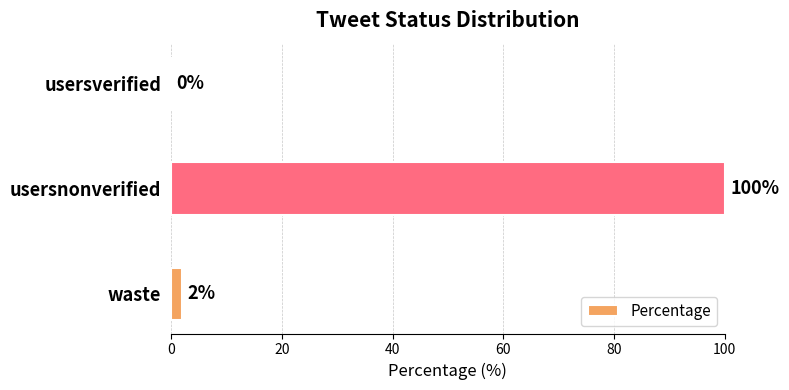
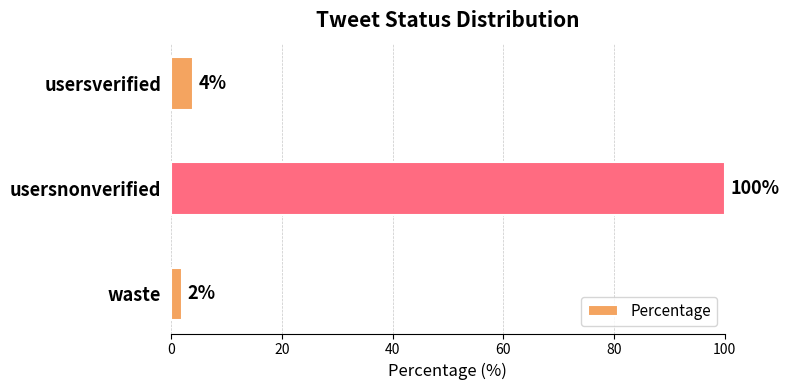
  {
-   "usersverified": "0%",
+   "usersverified": "4%",
    "usersnonverified": "100%",
    "waste": "2%"
  }
